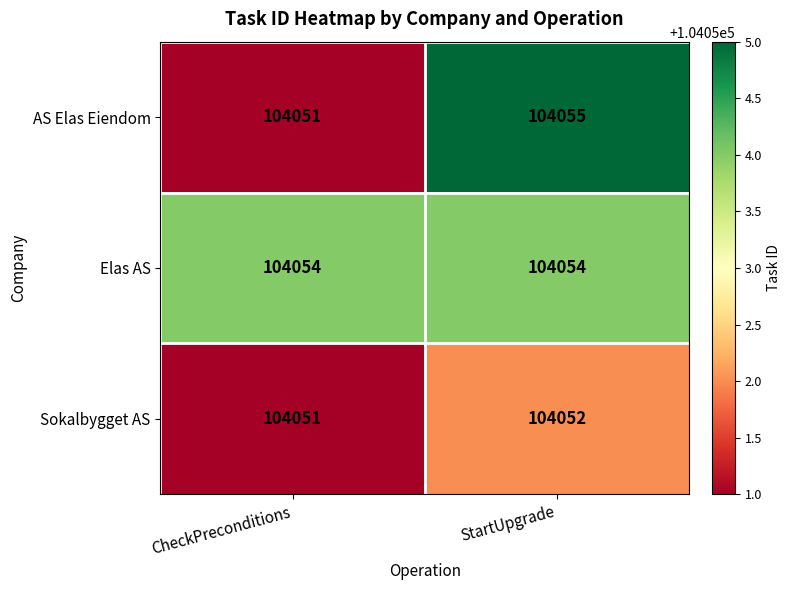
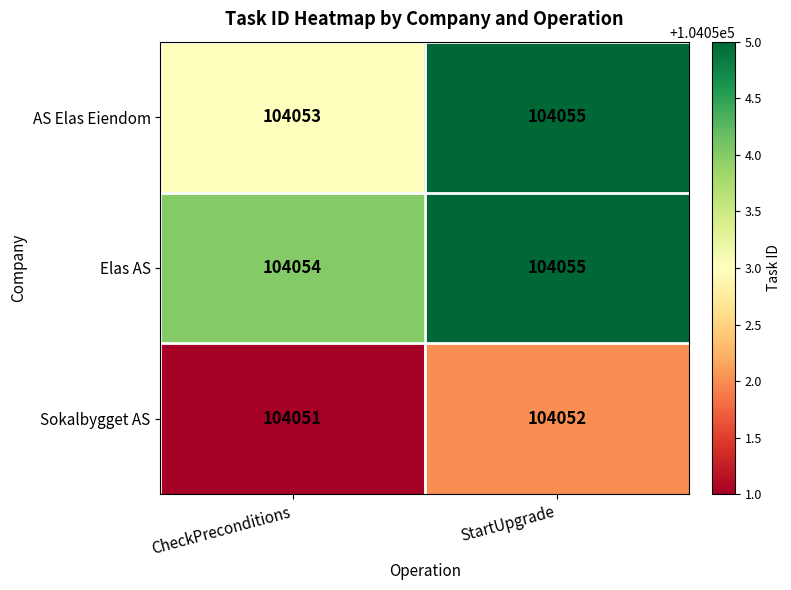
  {
    "AS Elas Eiendom": {
-     "CheckPreconditions": 104051,
+     "CheckPreconditions": 104053,
      "StartUpgrade": 104055
    },
    "Elas AS": {
      "CheckPreconditions": 104054,
-     "StartUpgrade": 104054
+     "StartUpgrade": 104055
    },
    "Sokalbygget AS": {
      "CheckPreconditions": 104051,
      "StartUpgrade": 104052
    }
  }
